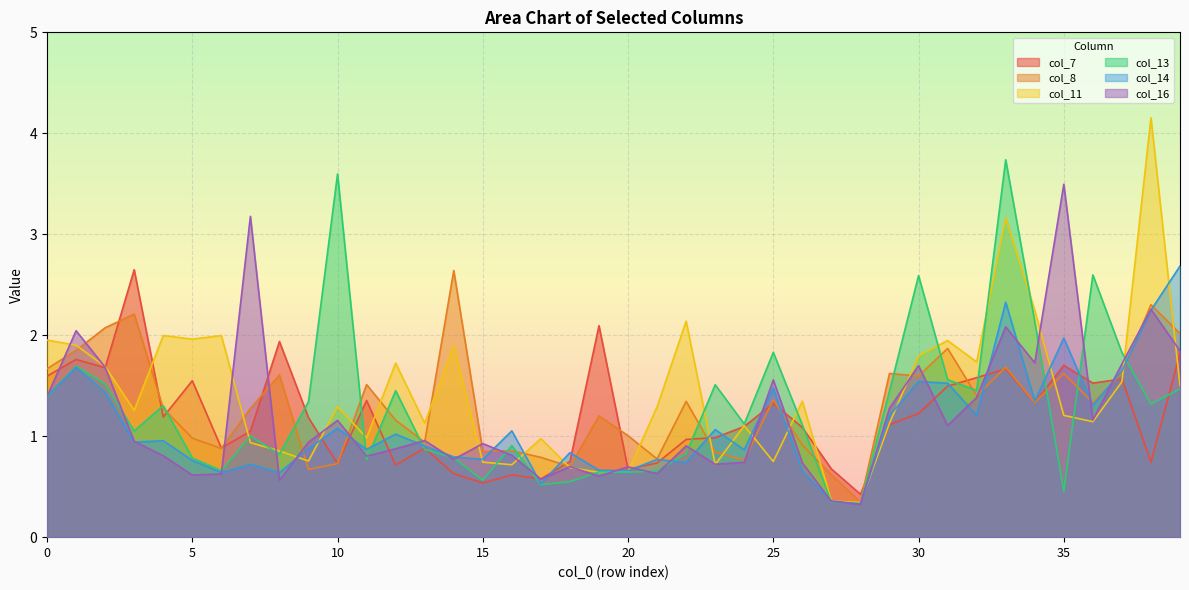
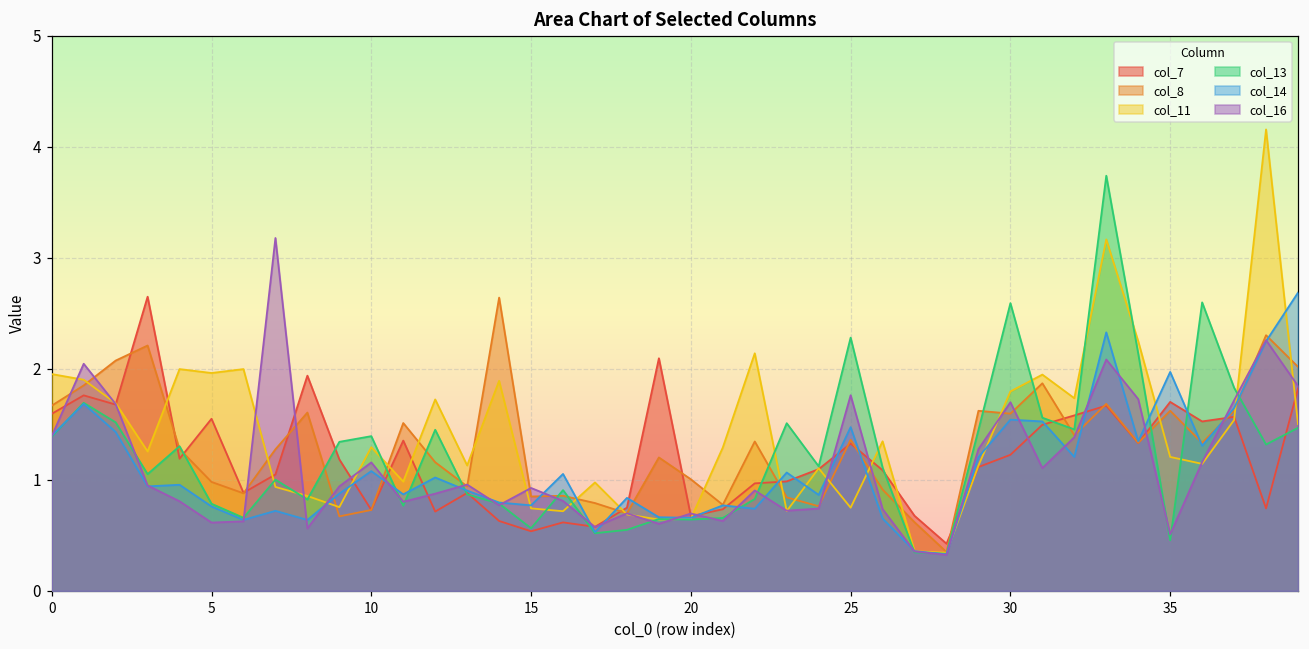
  {
    "col_13": {
-     "10": 3.60,
+     "10": 1.39,
      "15": 0.56,
-     "25": 1.83,
+     "25": 2.28,
      "30": 2.59,
      "35": 0.46
    },
    "col_14": {
      "10": 1.08,
      "15": 0.77,
      "25": 1.47,
      "30": 1.54,
      "35": 1.97
    },
    "col_16": {
      "5": 0.62,
      "10": 1.16,
      "15": 0.93,
-     "25": 1.56,
+     "25": 1.76,
      "30": 1.70,
-     "35": 3.50
+     "35": 0.51
    }
  }
